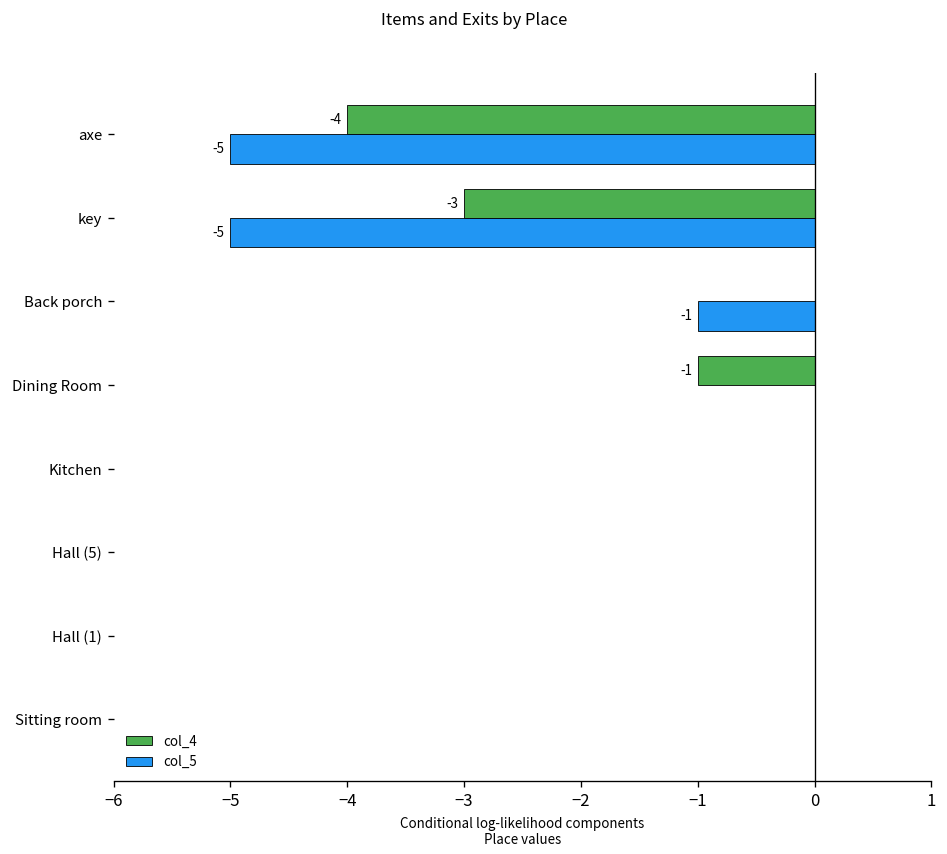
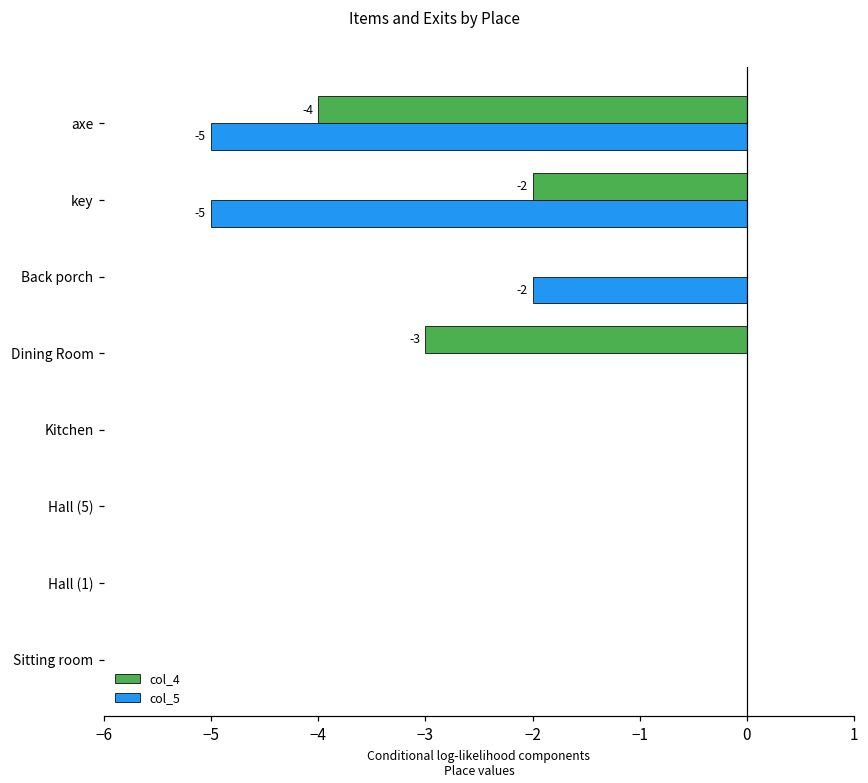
  {
    "col_4": {
      "axe": -4,
-     "key": -3,
-     "Dining Room": -1
+     "key": -2,
+     "Dining Room": -3
    },
    "col_5": {
      "axe": -5,
      "key": -5,
-     "Back porch": -1
+     "Back porch": -2
    }
  }
